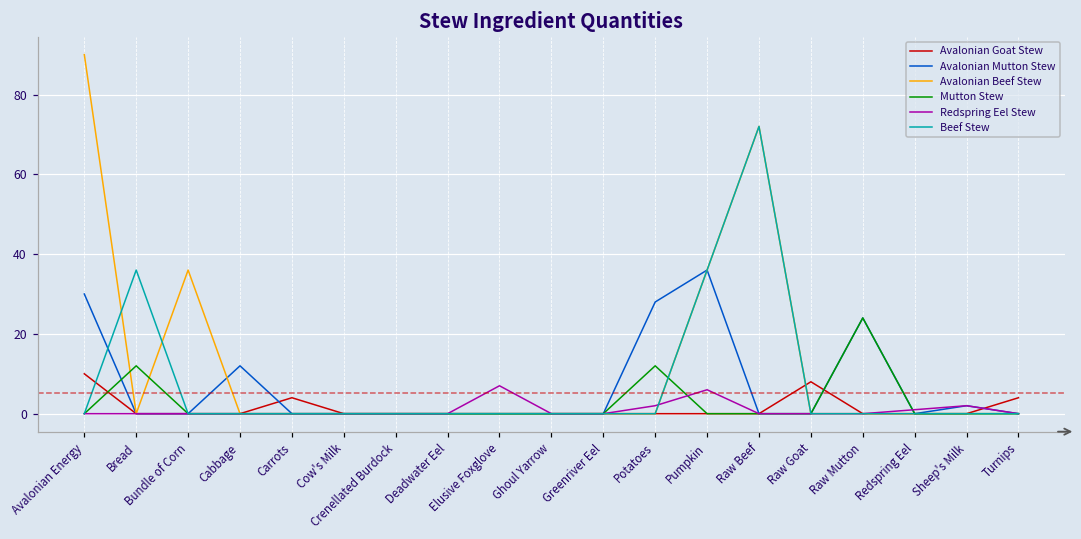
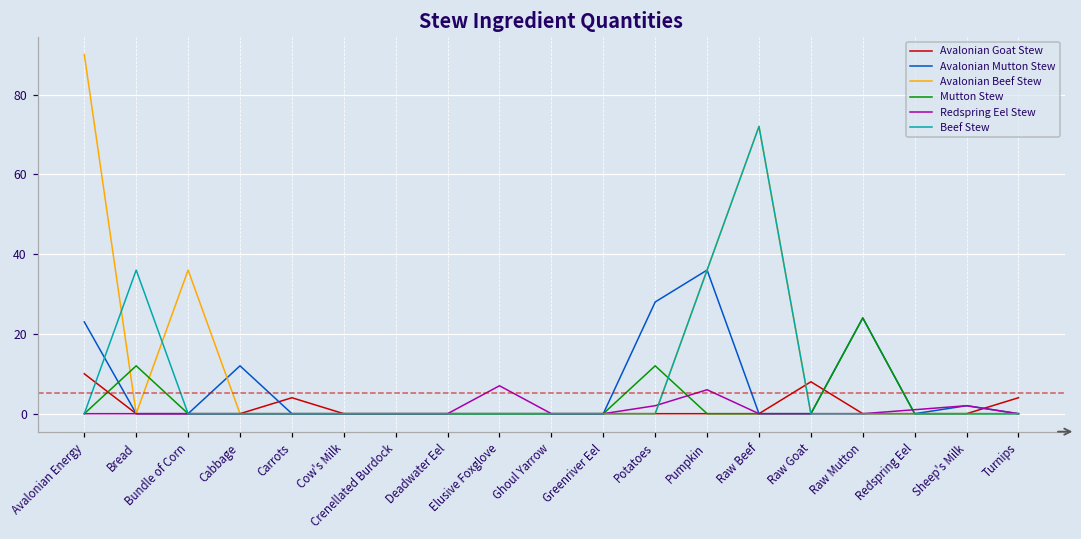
  {
    "Avalonian Goat Stew": {
      "Avalonian Energy": 10,
      "Carrots": 4,
      "Raw Goat": 8,
      "Turnips": 4
    },
    "Avalonian Mutton Stew": {
-     "Avalonian Energy": 30,
+     "Avalonian Energy": 23,
      "Cabbage": 12,
      "Potatoes": 28
    },
    "Avalonian Beef Stew": {
      "Avalonian Energy": 90,
      "Bundle of Corn": 36
    },
    "Mutton Stew": {
      "Bread": 12,
      "Potatoes": 12
    },
    "Redspring Eel Stew": {
      "Elusive Foxglove": 7,
      "Potatoes": 2,
      "Pumpkin": 6,
      "Redspring Eel": 1
    },
    "Beef Stew": {
      "Bread": 36
    }
  }
